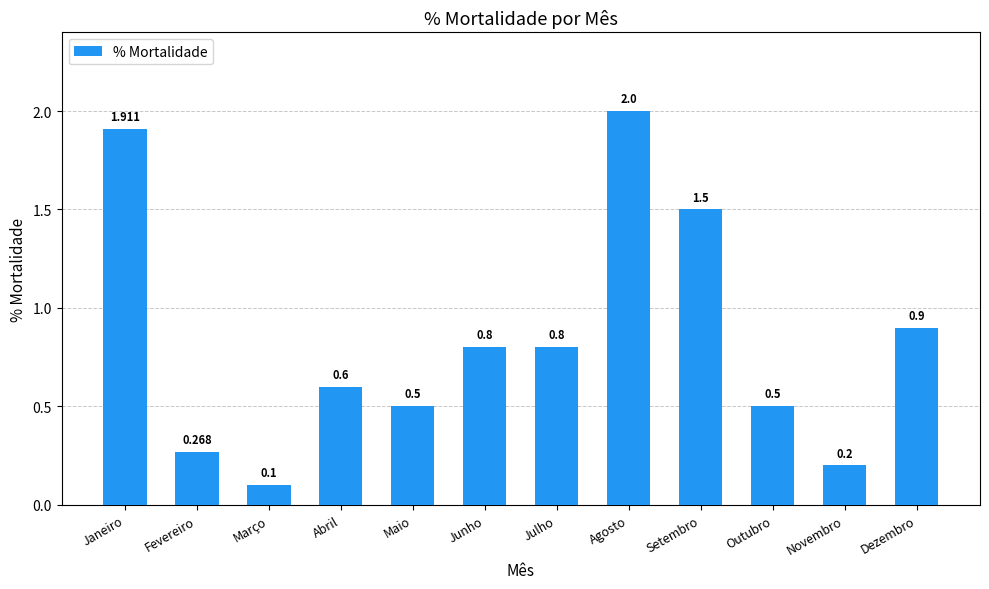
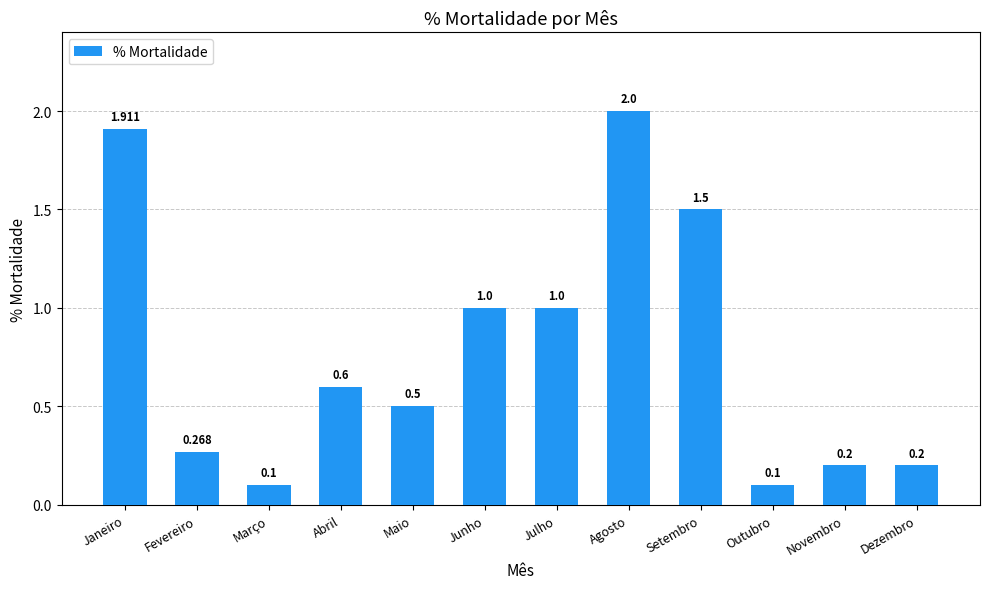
  {
    "Janeiro": 1.911,
    "Fevereiro": 0.268,
    "Março": 0.1,
    "Abril": 0.6,
    "Maio": 0.5,
-   "Junho": 0.8,
-   "Julho": 0.8,
+   "Junho": 1.0,
+   "Julho": 1.0,
    "Agosto": 2.0,
    "Setembro": 1.5,
-   "Outubro": 0.5,
+   "Outubro": 0.1,
    "Novembro": 0.2,
-   "Dezembro": 0.9
+   "Dezembro": 0.2
  }
